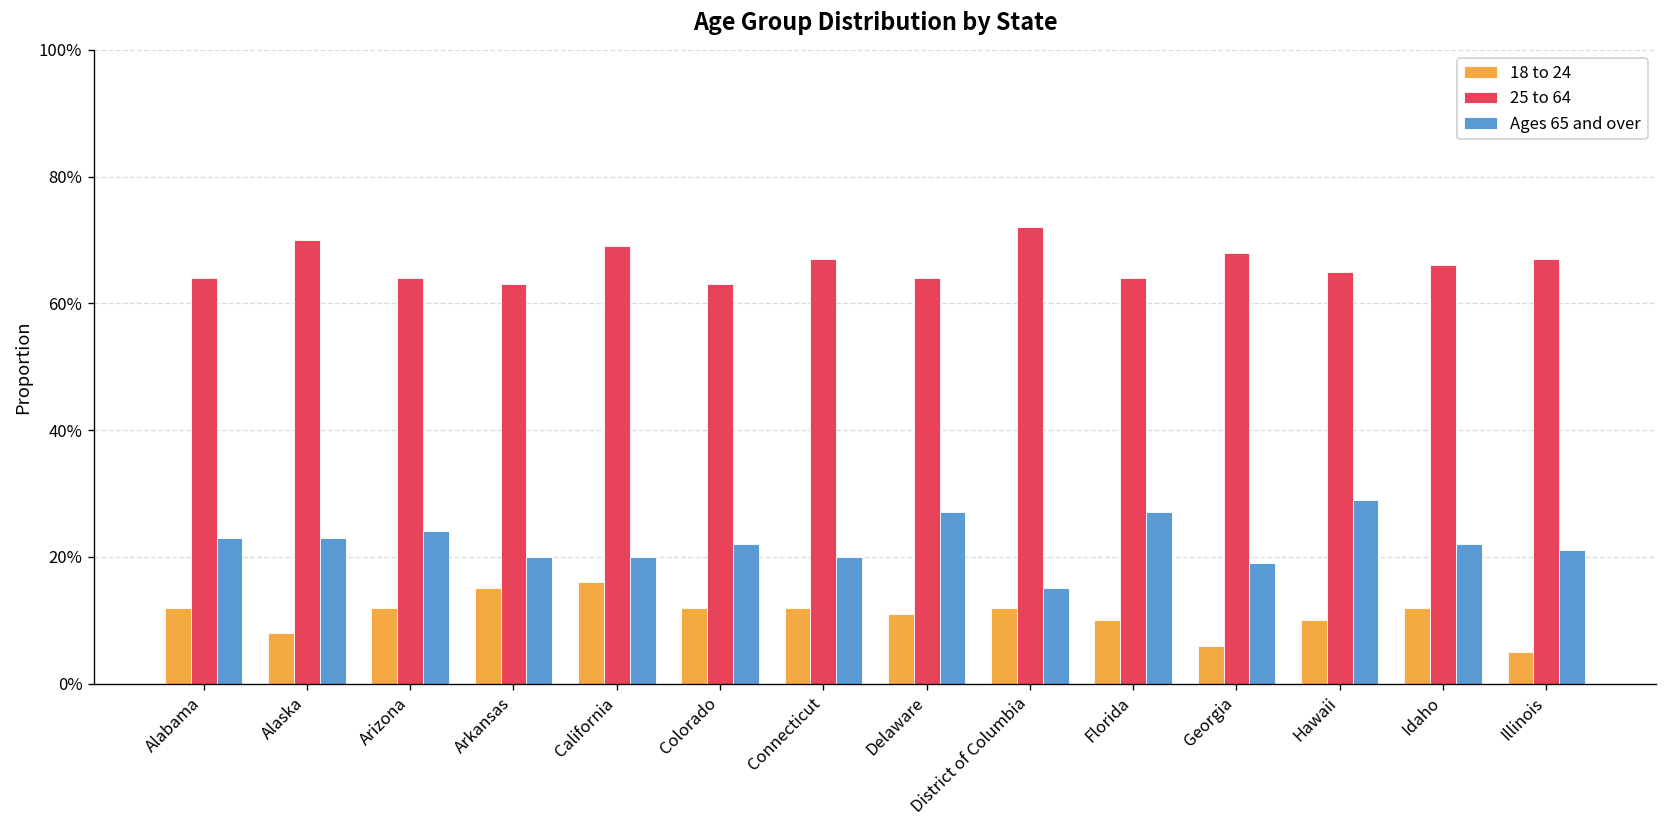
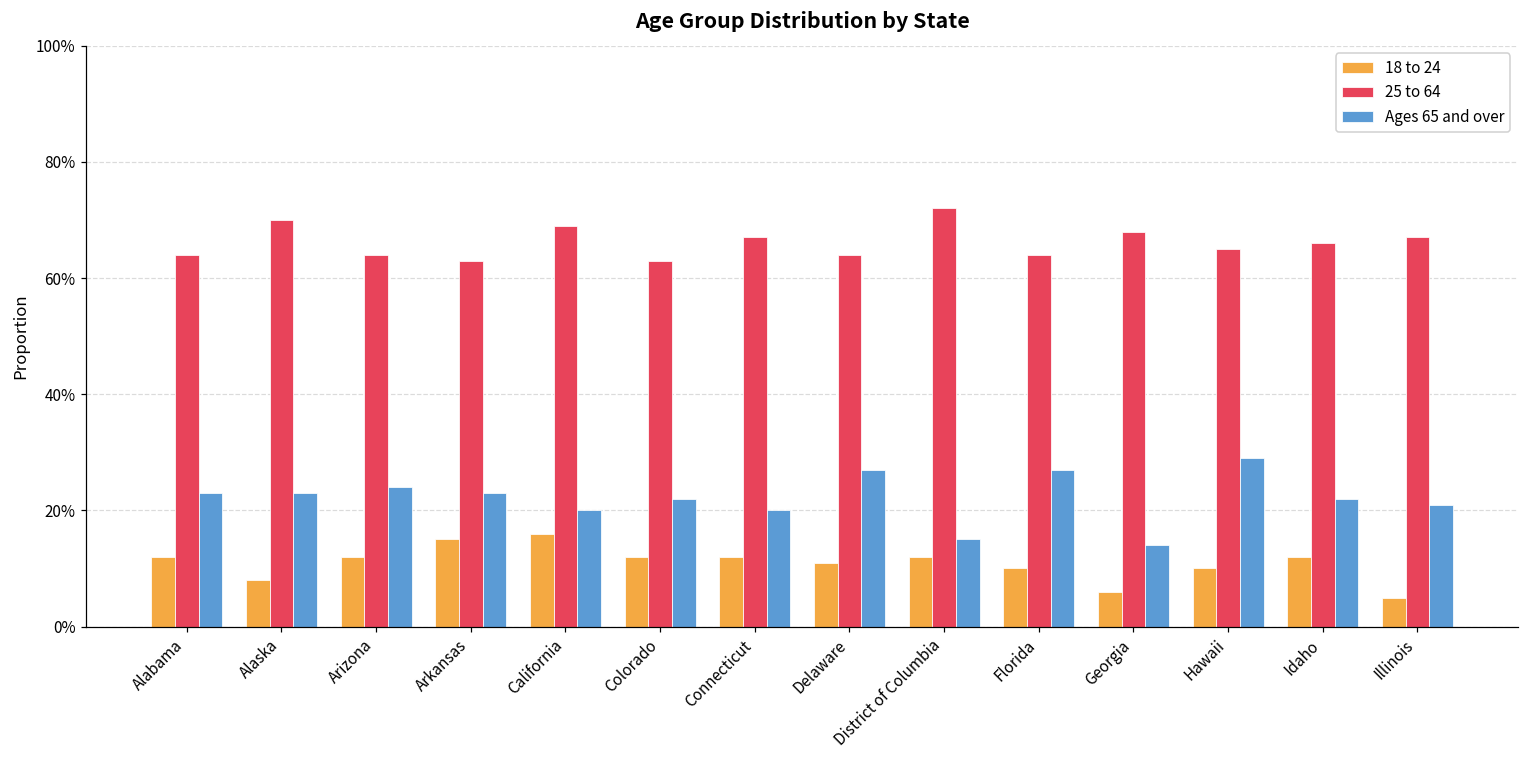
  {
    "18 to 24": {
      "Alabama": "12%",
      "Alaska": "8%",
      "Arizona": "12%",
      "Arkansas": "15%",
      "California": "16%",
      "Colorado": "12%",
      "Connecticut": "12%",
      "Delaware": "11%",
      "District of Columbia": "12%",
      "Florida": "10%",
      "Georgia": "6%",
      "Hawaii": "10%",
      "Idaho": "12%",
      "Illinois": "5%"
    },
    "25 to 64": {
      "Alabama": "64%",
      "Alaska": "70%",
      "Arizona": "64%",
      "Arkansas": "63%",
      "California": "69%",
      "Colorado": "63%",
      "Connecticut": "67%",
      "Delaware": "64%",
      "District of Columbia": "72%",
      "Florida": "64%",
      "Georgia": "68%",
      "Hawaii": "65%",
      "Idaho": "66%",
      "Illinois": "67%"
    },
    "Ages 65 and over": {
      "Alabama": "23%",
      "Alaska": "23%",
      "Arizona": "24%",
-     "Arkansas": "20%",
+     "Arkansas": "23%",
      "California": "20%",
      "Colorado": "22%",
      "Connecticut": "20%",
      "Delaware": "27%",
      "District of Columbia": "15%",
      "Florida": "27%",
-     "Georgia": "19%",
+     "Georgia": "14%",
      "Hawaii": "29%",
      "Idaho": "22%",
      "Illinois": "21%"
    }
  }
